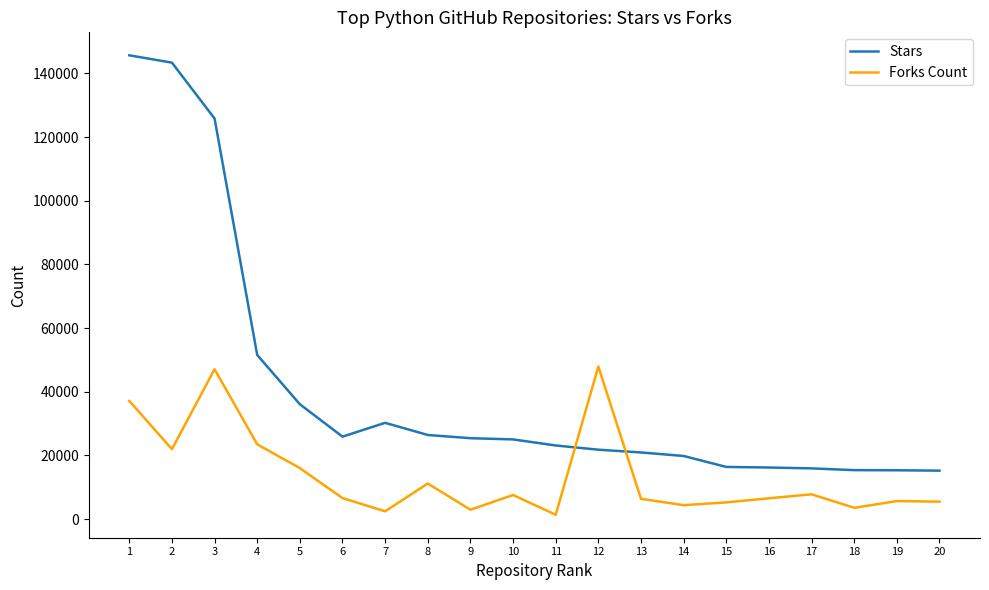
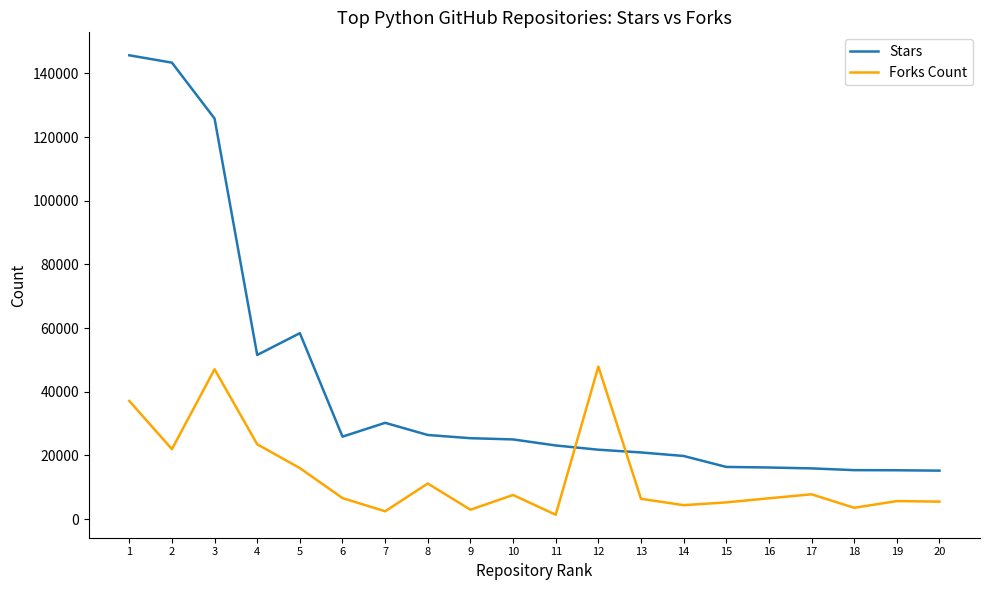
  {
    "Stars": {
      "1": 146000,
      "2": 143000,
      "3": 126000,
      "4": 52000,
-     "5": 36000,
+     "5": 58000,
      "6": 26000,
      "7": 30000,
      "8": 26000,
      "9": 25000,
      "10": 25000,
      "11": 23000,
      "12": 22000,
      "13": 21000,
      "14": 20000,
      "15": 16000,
      "16": 16000,
      "17": 16000,
      "18": 15000,
      "19": 15000,
      "20": 15000
    },
    "Forks Count": {
      "1": 37000,
      "2": 22000,
      "3": 47000,
      "4": 23000,
      "5": 16000,
      "6": 7000,
      "7": 2000,
      "8": 11000,
      "9": 3000,
      "10": 8000,
      "11": 1000,
      "12": 48000,
      "13": 6000,
      "14": 4000,
      "15": 5000,
      "16": 7000,
      "17": 8000,
      "18": 4000,
      "19": 6000,
      "20": 5000
    }
  }
